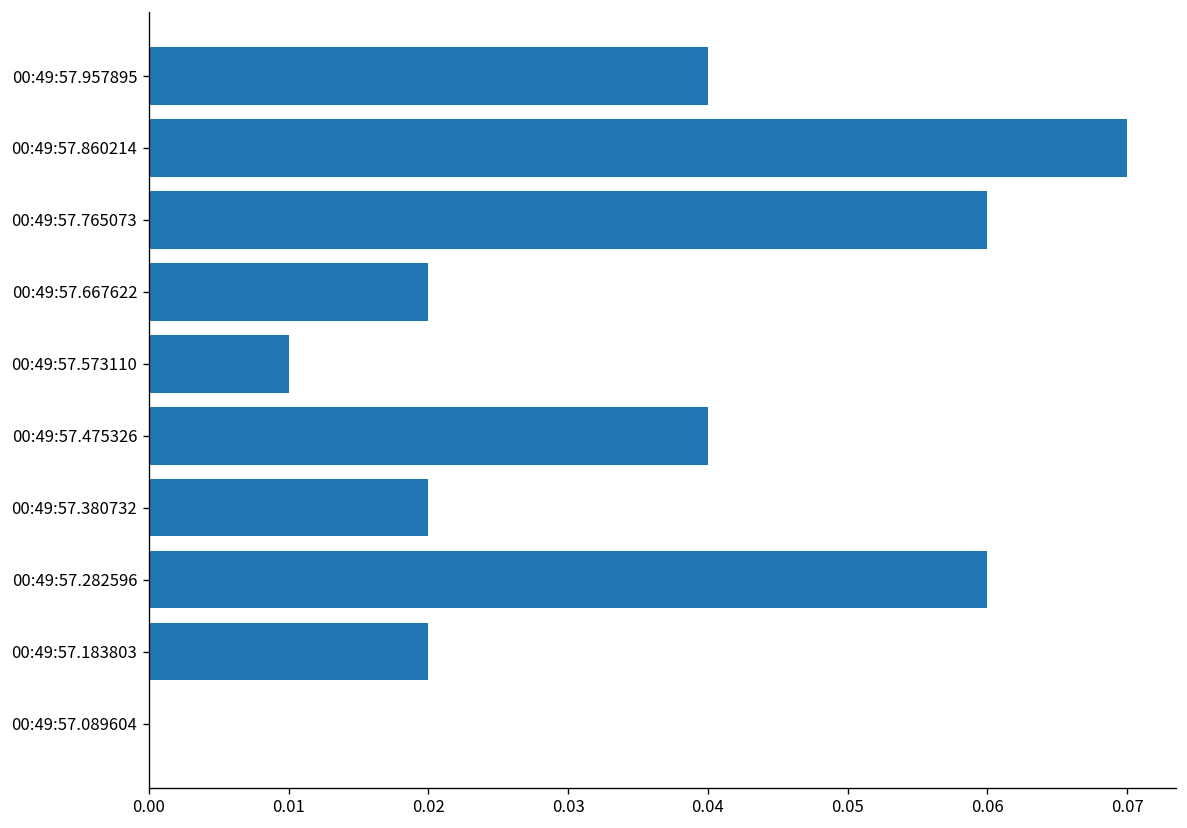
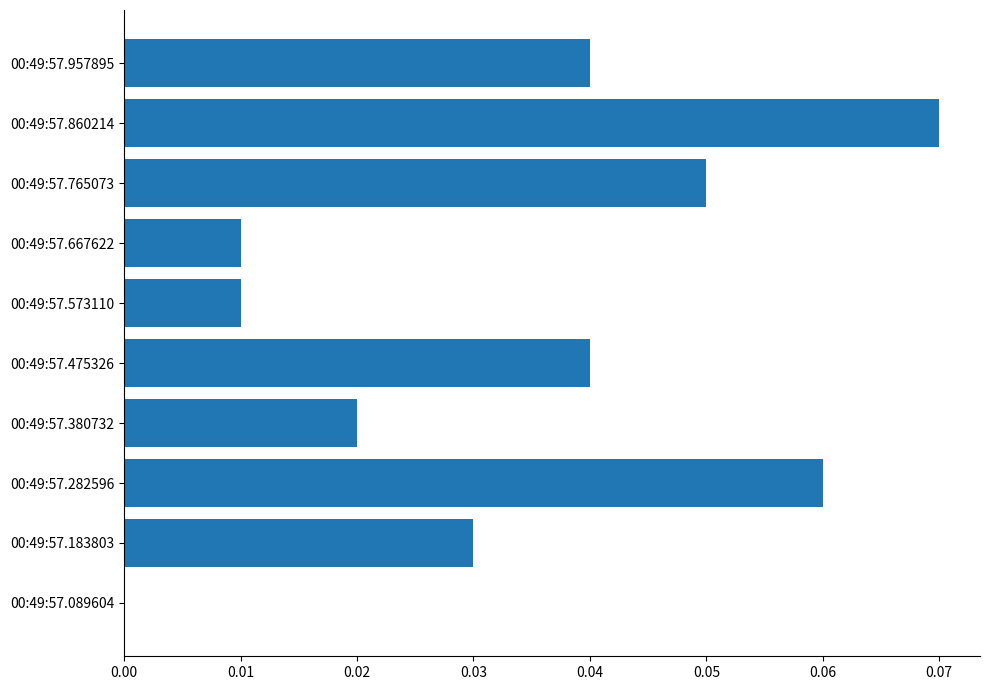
  {
    "00:49:57.957895": 0.04,
    "00:49:57.860214": 0.07,
-   "00:49:57.765073": 0.06,
-   "00:49:57.667622": 0.02,
+   "00:49:57.765073": 0.05,
+   "00:49:57.667622": 0.01,
    "00:49:57.573110": 0.01,
    "00:49:57.475326": 0.04,
    "00:49:57.380732": 0.02,
    "00:49:57.282596": 0.06,
-   "00:49:57.183803": 0.02,
+   "00:49:57.183803": 0.03,
    "00:49:57.089604": 0.00
  }
